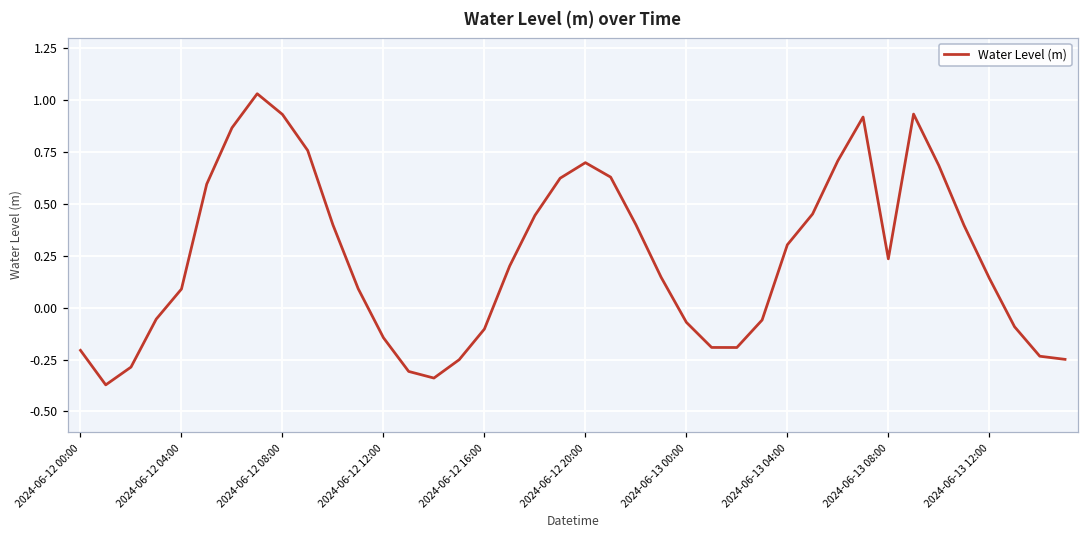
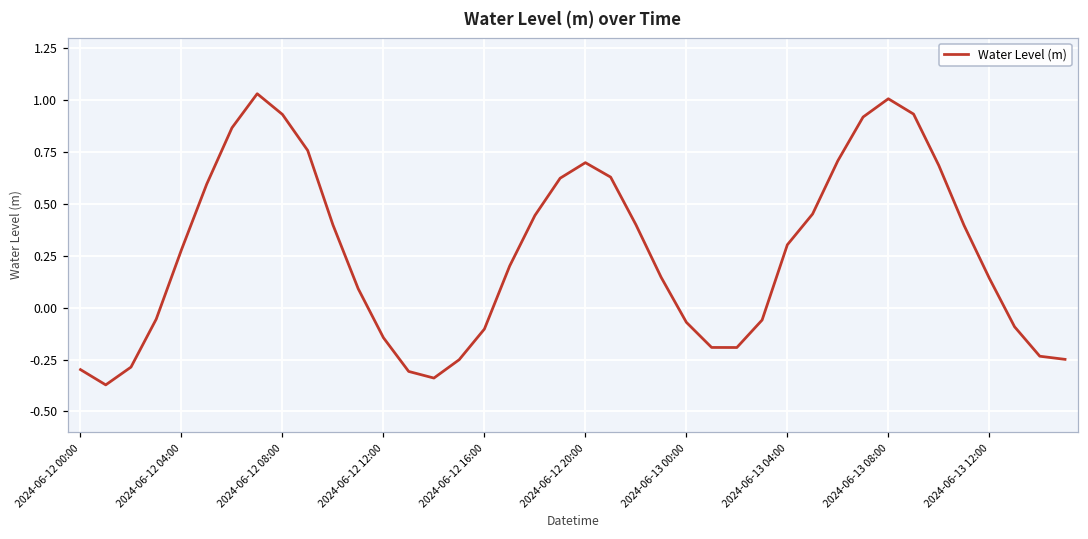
  {
-   "2024-06-12 00:00": -0.21,
-   "2024-06-12 04:00": 0.09,
+   "2024-06-12 00:00": -0.30,
+   "2024-06-12 04:00": 0.28,
    "2024-06-12 08:00": 0.93,
    "2024-06-12 12:00": -0.14,
    "2024-06-12 16:00": -0.10,
    "2024-06-12 20:00": 0.70,
    "2024-06-13 00:00": -0.07,
    "2024-06-13 04:00": 0.30,
-   "2024-06-13 08:00": 0.23,
+   "2024-06-13 08:00": 1.01,
    "2024-06-13 12:00": 0.14
  }
